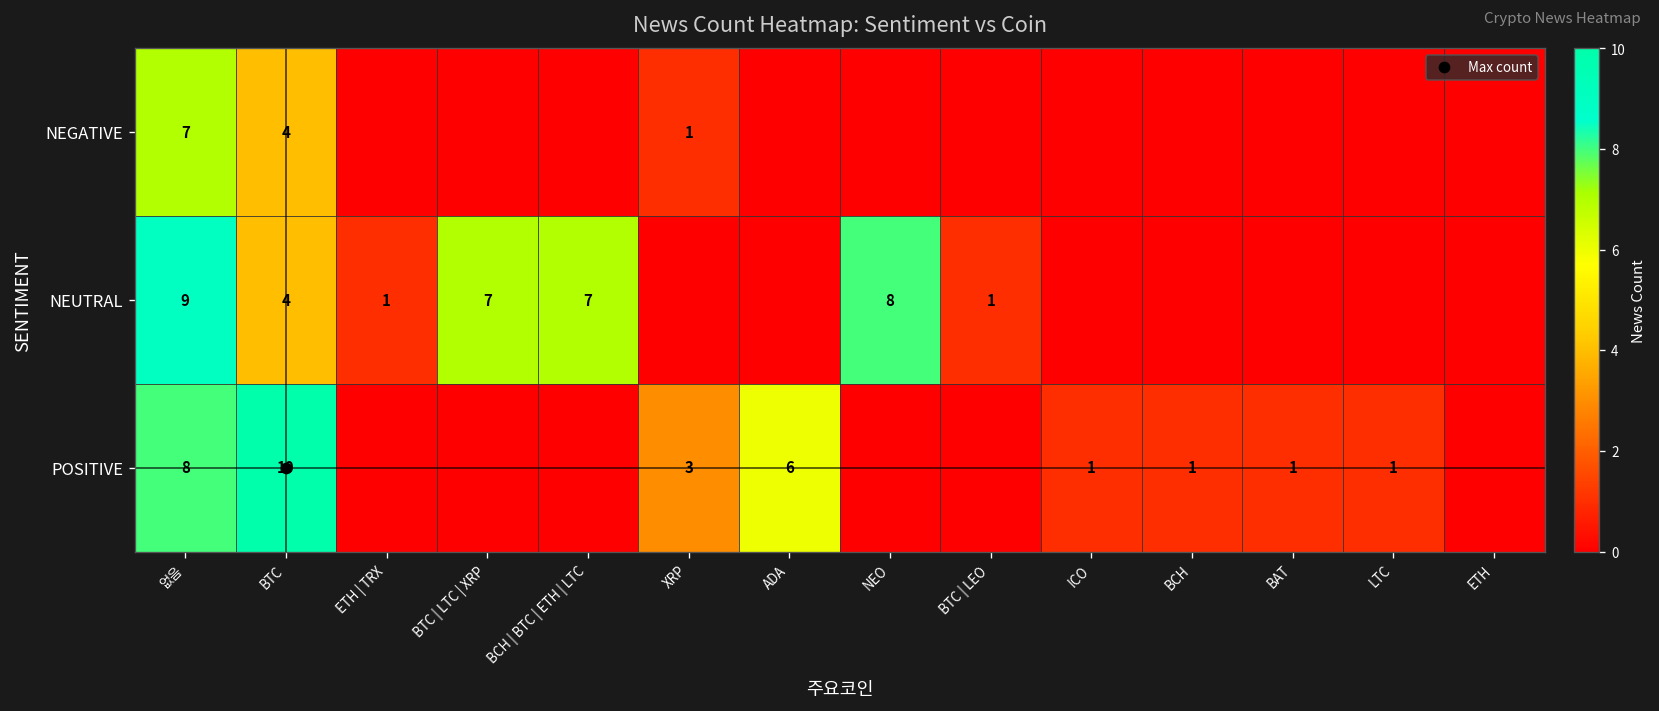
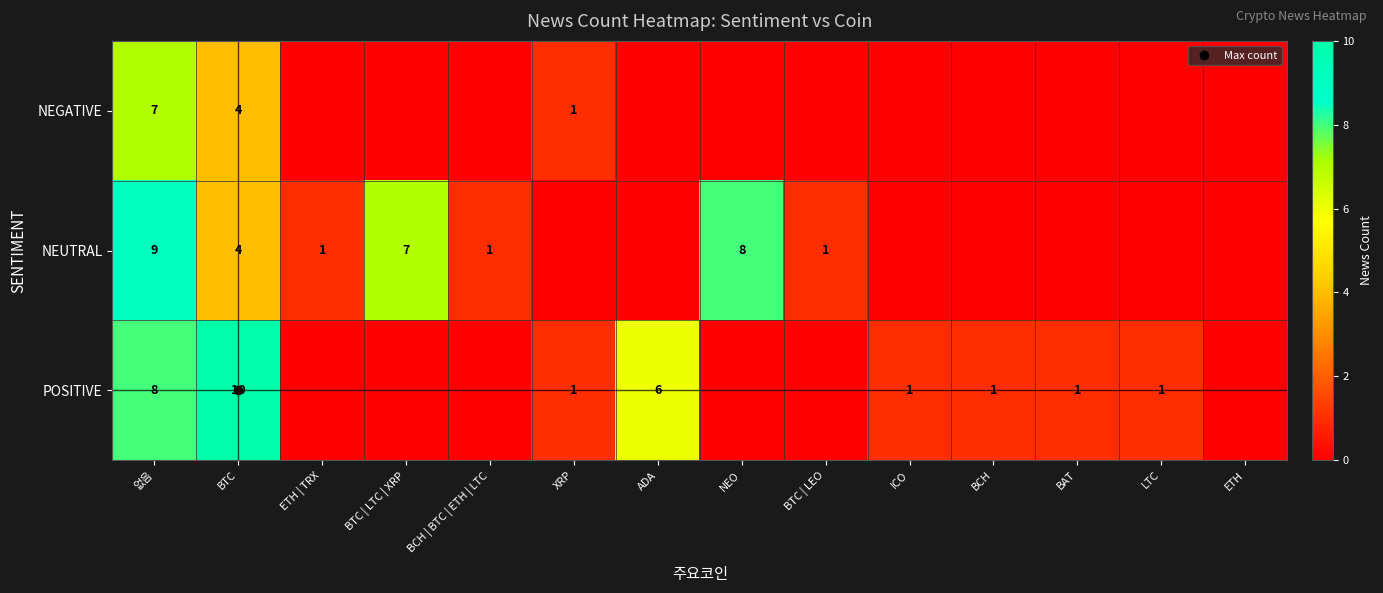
  {
    "NEGATIVE": {
      "없음": 7,
      "BTC": 4,
      "XRP": 1
    },
    "NEUTRAL": {
      "없음": 9,
      "BTC": 4,
      "ETH | TRX": 1,
      "BTC | LTC | XRP": 7,
-     "BCH | BTC | ETH | LTC": 7,
+     "BCH | BTC | ETH | LTC": 1,
      "NEO": 8,
      "BTC | LEO": 1
    },
    "POSITIVE": {
      "없음": 8,
-     "XRP": 3,
+     "XRP": 1,
      "ADA": 6,
      "ICO": 1,
      "BCH": 1,
      "BAT": 1,
      "LTC": 1
    }
  }
